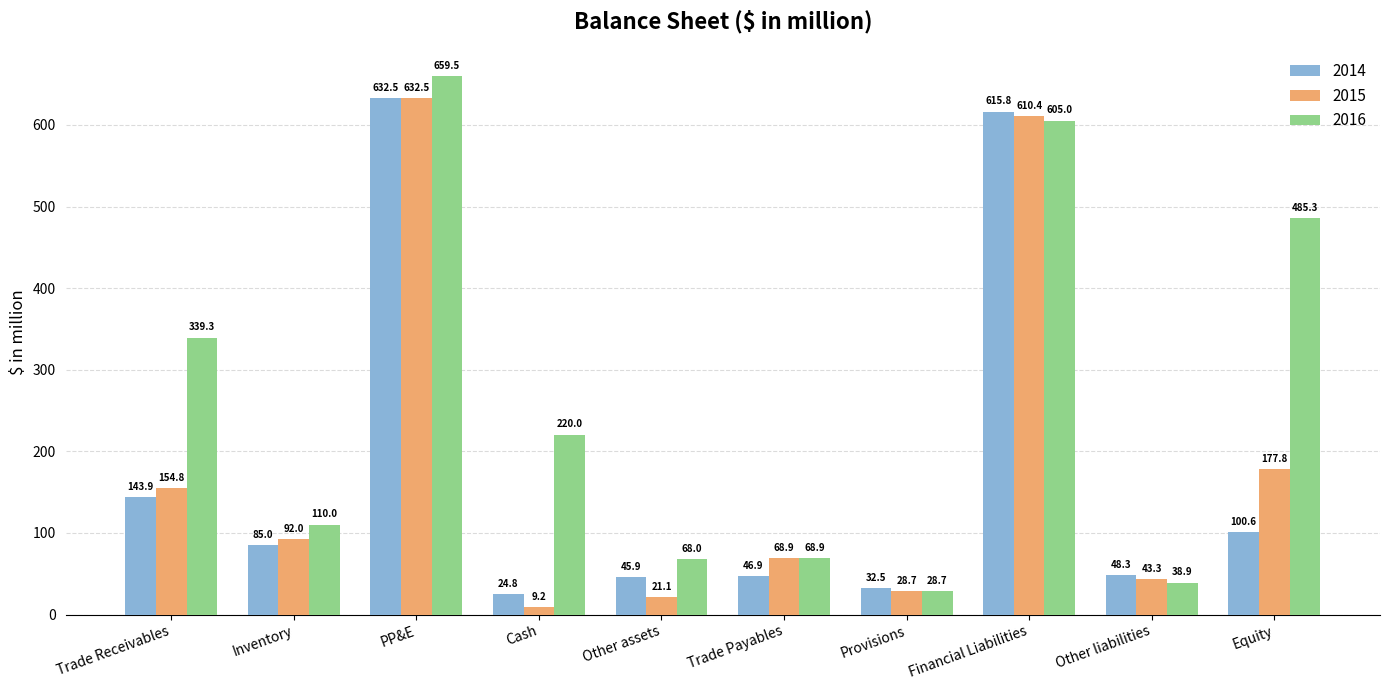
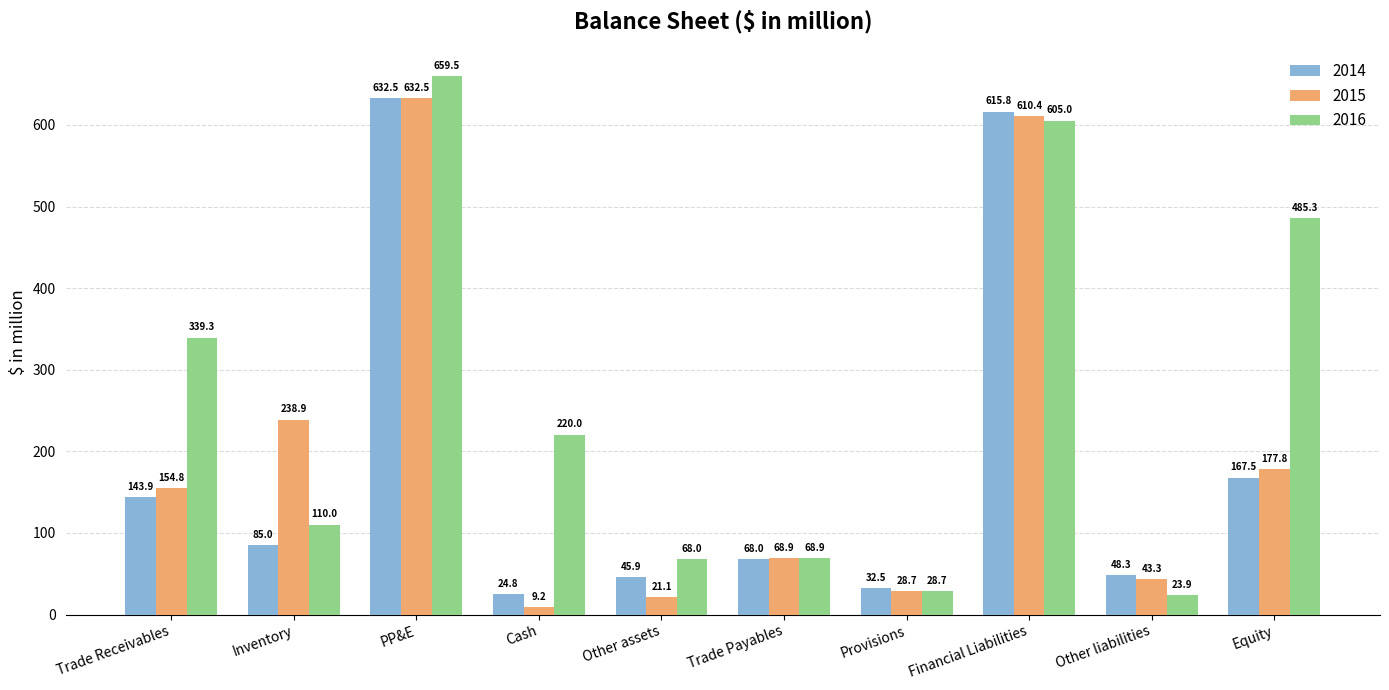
  {
    "2014": {
      "Trade Receivables": 143.9,
      "Inventory": 85.0,
      "PP&E": 632.5,
      "Cash": 24.8,
      "Other assets": 45.9,
-     "Trade Payables": 46.9,
+     "Trade Payables": 68.0,
      "Provisions": 32.5,
      "Financial Liabilities": 615.8,
      "Other liabilities": 48.3,
-     "Equity": 100.6
+     "Equity": 167.5
    },
    "2015": {
      "Trade Receivables": 154.8,
-     "Inventory": 92.0,
+     "Inventory": 238.9,
      "PP&E": 632.5,
      "Cash": 9.2,
      "Other assets": 21.1,
      "Trade Payables": 68.9,
      "Provisions": 28.7,
      "Financial Liabilities": 610.4,
      "Other liabilities": 43.3,
      "Equity": 177.8
    },
    "2016": {
      "Trade Receivables": 339.3,
      "Inventory": 110.0,
      "PP&E": 659.5,
      "Cash": 220.0,
      "Other assets": 68.0,
      "Trade Payables": 68.9,
      "Provisions": 28.7,
      "Financial Liabilities": 605.0,
-     "Other liabilities": 38.9,
+     "Other liabilities": 23.9,
      "Equity": 485.3
    }
  }
